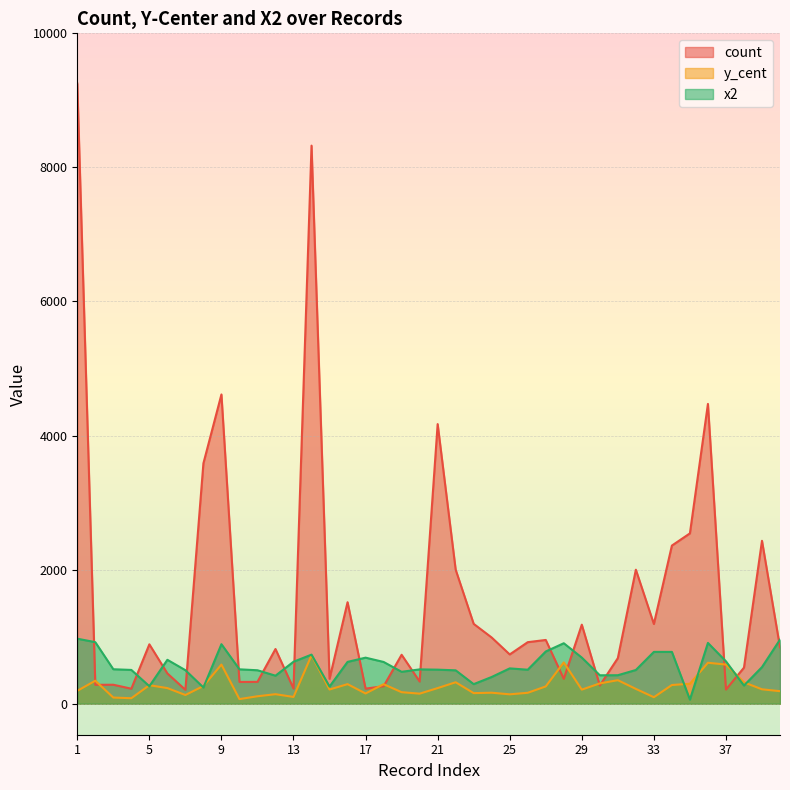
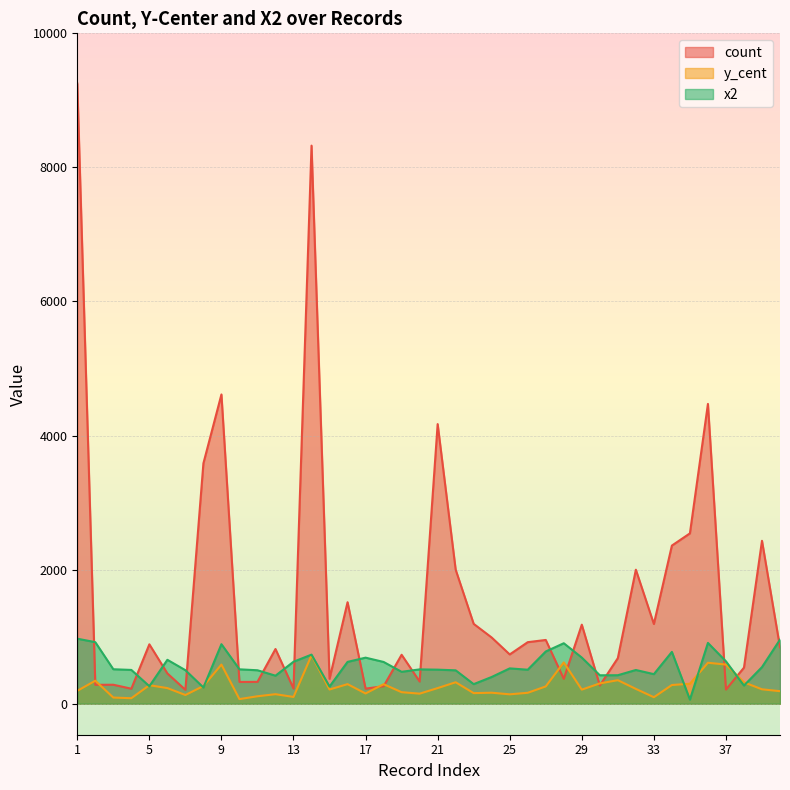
  {
    "count": {
      "1": 9300,
      "5": 900,
      "9": 4600,
      "13": 200,
      "17": 200,
      "21": 4200,
      "25": 700,
      "29": 1200,
      "33": 1200,
      "37": 200
    },
    "y_cent": {
      "1": 200,
      "9": 600,
      "13": 100,
      "17": 200,
      "21": 200,
      "25": 100,
      "29": 200,
      "33": 100,
      "37": 600
    },
    "x2": {
      "1": 1000,
      "9": 900,
      "13": 600,
      "17": 700,
      "21": 500,
      "25": 500,
      "29": 700,
-     "33": 800,
+     "33": 400,
      "37": 600
    }
  }
